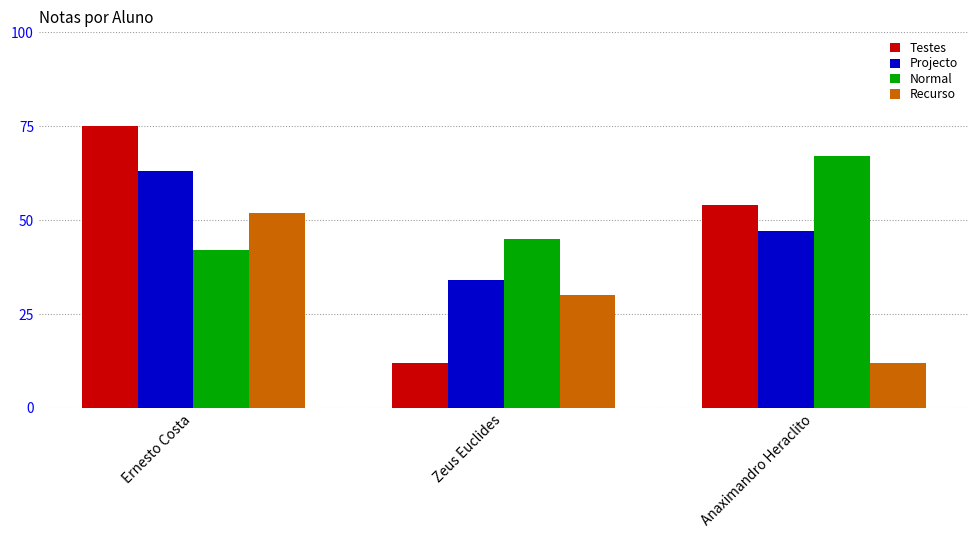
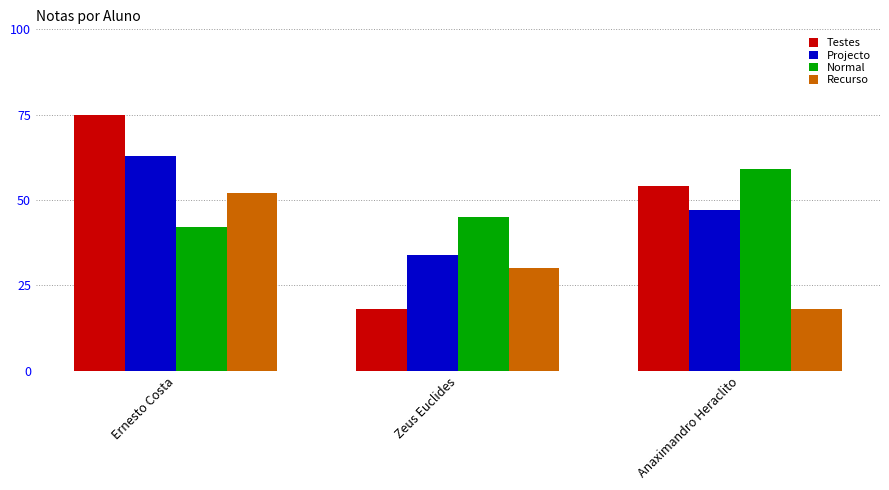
  {
    "Testes": {
      "Ernesto Costa": 75,
-     "Zeus Euclides": 12,
+     "Zeus Euclides": 18,
      "Anaximandro Heraclito": 54
    },
    "Projecto": {
      "Ernesto Costa": 63,
      "Zeus Euclides": 34,
      "Anaximandro Heraclito": 47
    },
    "Normal": {
      "Ernesto Costa": 42,
      "Zeus Euclides": 45,
-     "Anaximandro Heraclito": 67
+     "Anaximandro Heraclito": 59
    },
    "Recurso": {
      "Ernesto Costa": 52,
      "Zeus Euclides": 30,
-     "Anaximandro Heraclito": 12
+     "Anaximandro Heraclito": 18
    }
  }
